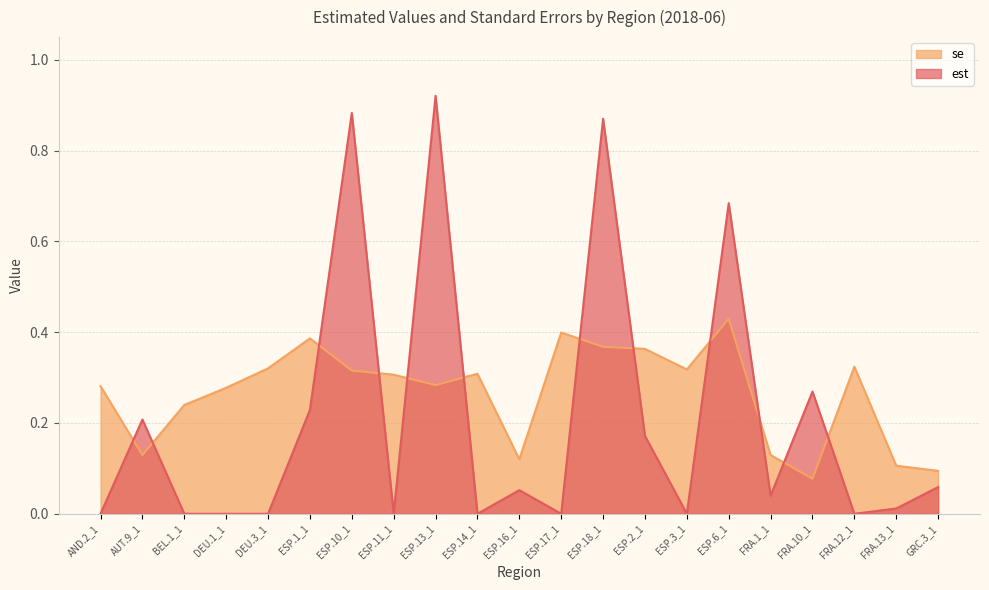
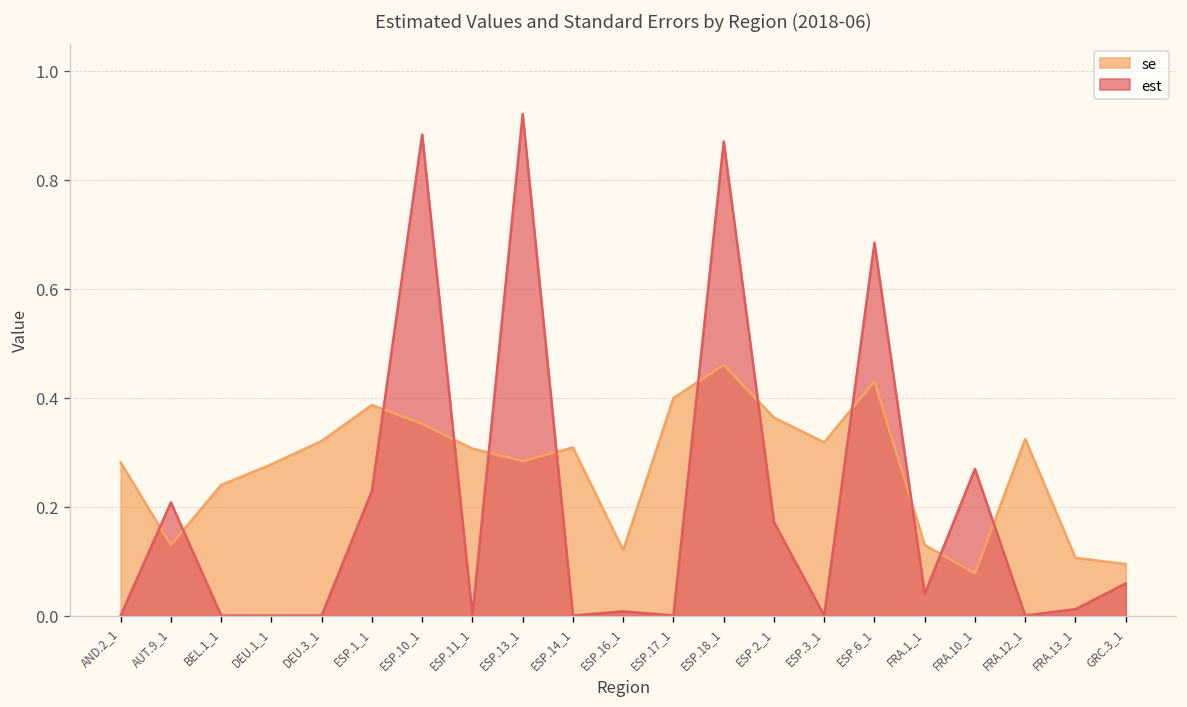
  {
    "se": {
      "AND.2_1": 0.28,
      "AUT.9_1": 0.13,
      "BEL.1_1": 0.24,
      "DEU.1_1": 0.28,
      "DEU.3_1": 0.32,
      "ESP.1_1": 0.39,
-     "ESP.10_1": 0.32,
+     "ESP.10_1": 0.35,
      "ESP.11_1": 0.31,
      "ESP.13_1": 0.28,
      "ESP.14_1": 0.31,
      "ESP.16_1": 0.12,
      "ESP.17_1": 0.40,
-     "ESP.18_1": 0.37,
+     "ESP.18_1": 0.46,
      "ESP.2_1": 0.36,
      "ESP.3_1": 0.32,
      "ESP.6_1": 0.43,
      "FRA.1_1": 0.13,
      "FRA.10_1": 0.08,
      "FRA.12_1": 0.32,
      "FRA.13_1": 0.11,
      "GRC.3_1": 0.09
    },
    "est": {
      "AND.2_1": 0.00,
      "AUT.9_1": 0.21,
      "BEL.1_1": 0.00,
      "DEU.1_1": 0.00,
      "DEU.3_1": 0.00,
      "ESP.1_1": 0.23,
      "ESP.10_1": 0.88,
      "ESP.11_1": 0.00,
      "ESP.13_1": 0.92,
      "ESP.14_1": 0.00,
-     "ESP.16_1": 0.05,
+     "ESP.16_1": 0.01,
      "ESP.17_1": 0.00,
      "ESP.18_1": 0.87,
      "ESP.2_1": 0.17,
      "ESP.3_1": 0.00,
      "ESP.6_1": 0.68,
      "FRA.1_1": 0.04,
      "FRA.10_1": 0.27,
      "FRA.12_1": 0.00,
      "FRA.13_1": 0.01,
      "GRC.3_1": 0.06
    }
  }
